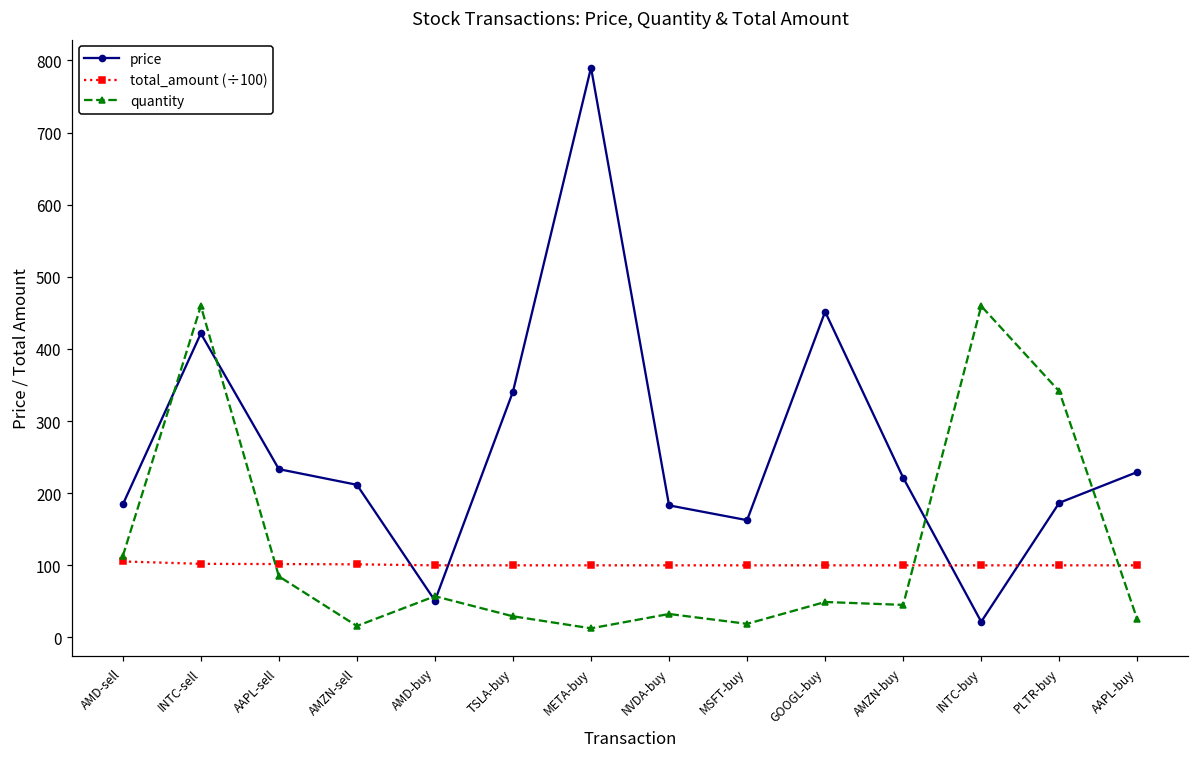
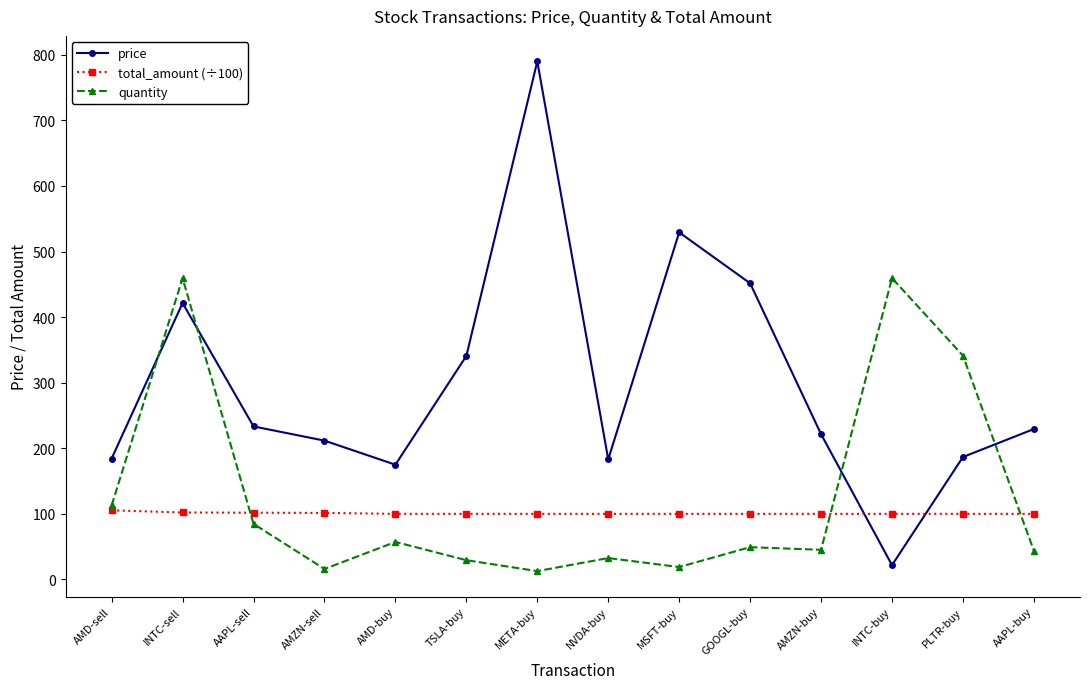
  {
    "price": {
      "AMD-sell": 180,
      "INTC-sell": 420,
      "AAPL-sell": 230,
      "AMZN-sell": 210,
-     "AMD-buy": 50,
+     "AMD-buy": 170,
      "TSLA-buy": 340,
      "META-buy": 790,
      "NVDA-buy": 180,
-     "MSFT-buy": 160,
+     "MSFT-buy": 530,
      "GOOGL-buy": 450,
      "AMZN-buy": 220,
      "INTC-buy": 20,
      "PLTR-buy": 190,
      "AAPL-buy": 230
    },
    "total_amount (÷100)": {
      "AMD-sell": 110,
      "INTC-sell": 100,
      "AAPL-sell": 100,
      "AMZN-sell": 100,
      "AMD-buy": 100,
      "TSLA-buy": 100,
      "META-buy": 100,
      "NVDA-buy": 100,
      "MSFT-buy": 100,
      "GOOGL-buy": 100,
      "AMZN-buy": 100,
      "INTC-buy": 100,
      "PLTR-buy": 100,
      "AAPL-buy": 100
    },
    "quantity": {
      "AMD-sell": 110,
      "INTC-sell": 460,
      "AAPL-sell": 80,
      "AMZN-sell": 20,
      "AMD-buy": 60,
      "TSLA-buy": 30,
      "META-buy": 10,
      "NVDA-buy": 30,
      "MSFT-buy": 20,
      "GOOGL-buy": 50,
      "AMZN-buy": 50,
      "INTC-buy": 460,
      "PLTR-buy": 340,
-     "AAPL-buy": 30
+     "AAPL-buy": 40
    }
  }
